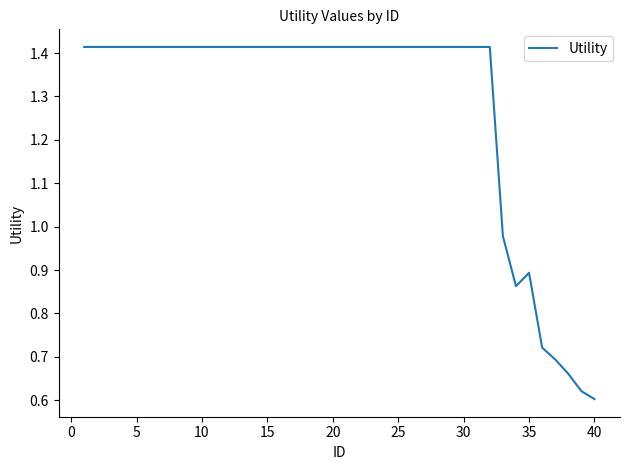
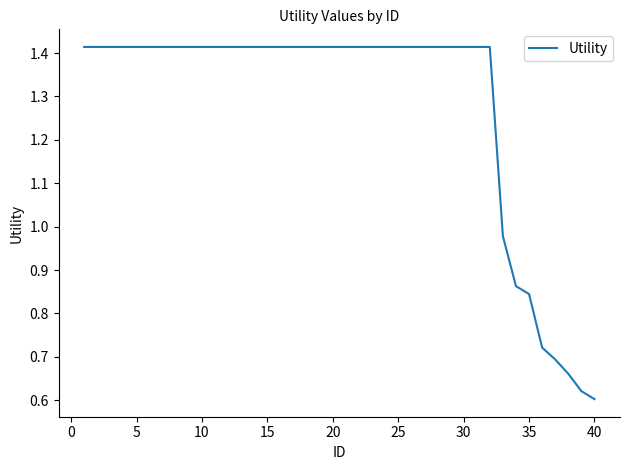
  {
    "5": 1.41,
    "10": 1.41,
    "15": 1.41,
    "20": 1.41,
    "25": 1.41,
    "30": 1.41,
-   "35": 0.89,
+   "35": 0.84,
    "40": 0.60
  }
